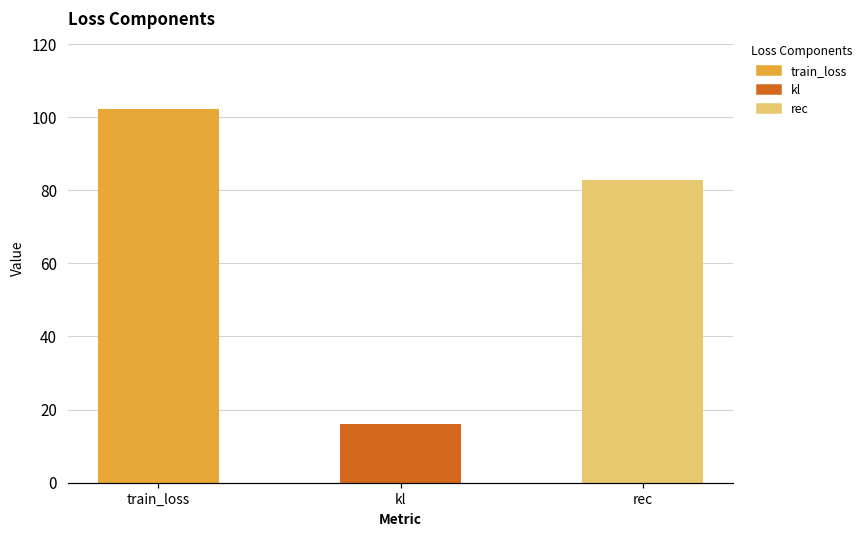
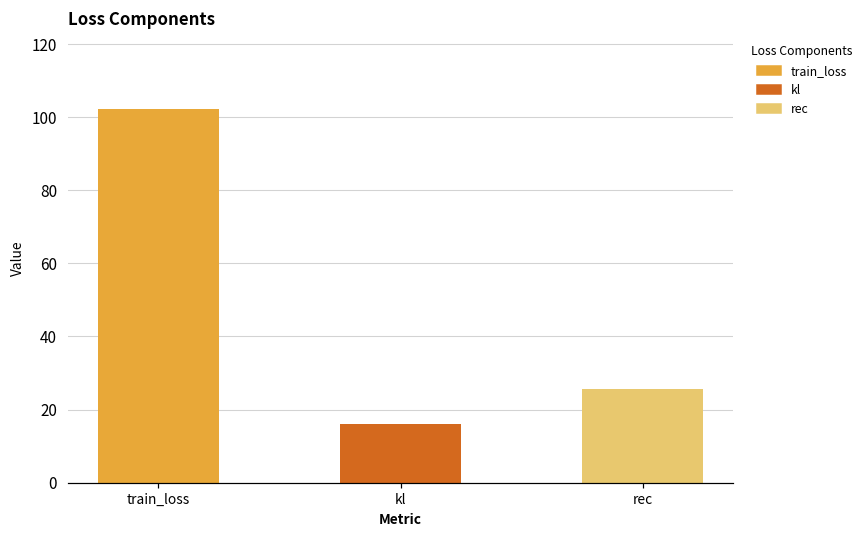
  {
    "train_loss": 102,
    "kl": 16,
-   "rec": 83
+   "rec": 25
  }
